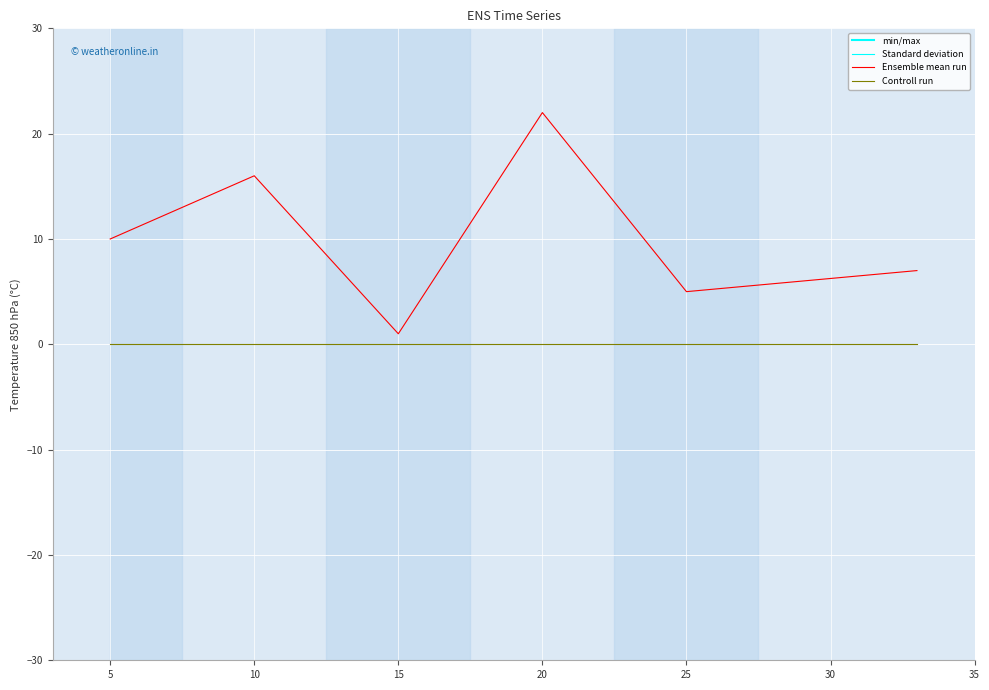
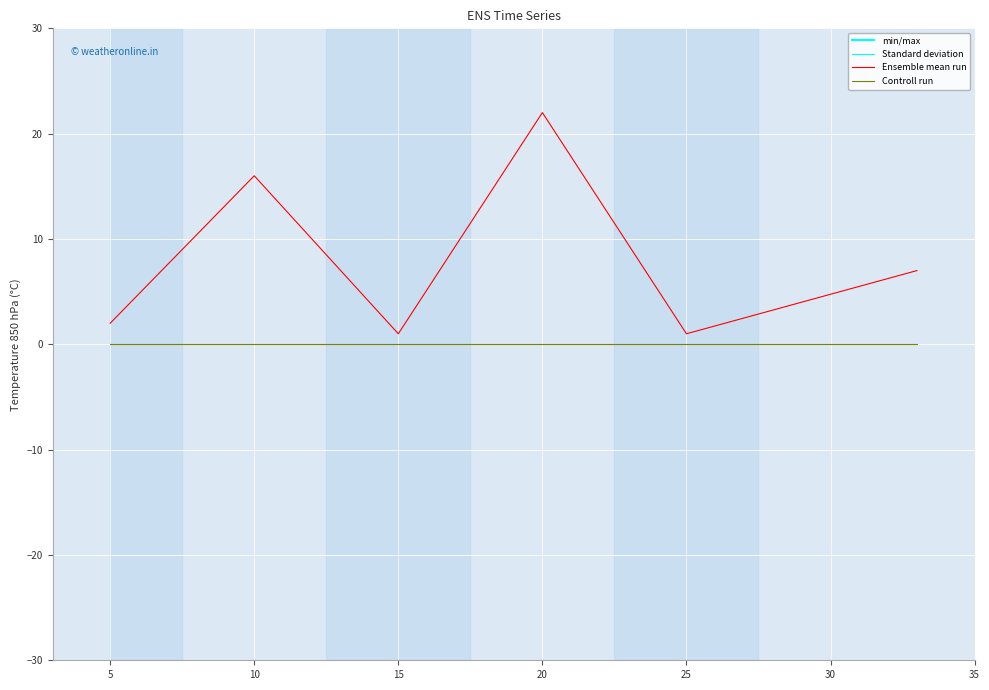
  {
    "Ensemble mean run": {
-     "5": 10,
+     "5": 2,
      "10": 16,
      "15": 1,
      "20": 22,
-     "25": 5
+     "25": 1
    },
    "Controll run": {
      "5": 0,
      "10": 0,
      "15": 0,
      "20": 0,
      "25": 0
    }
  }
